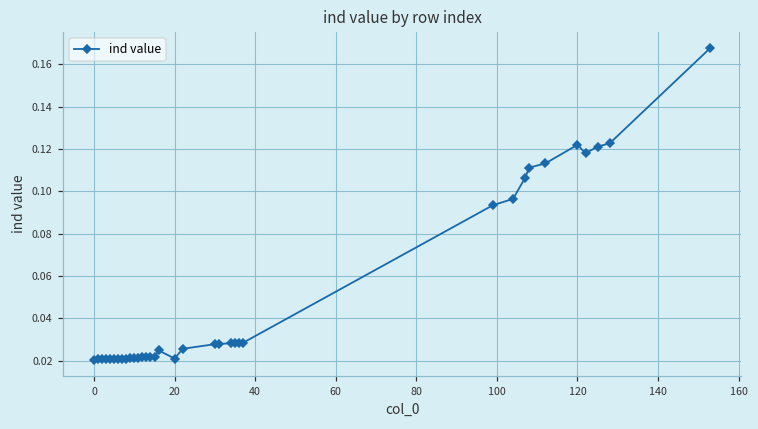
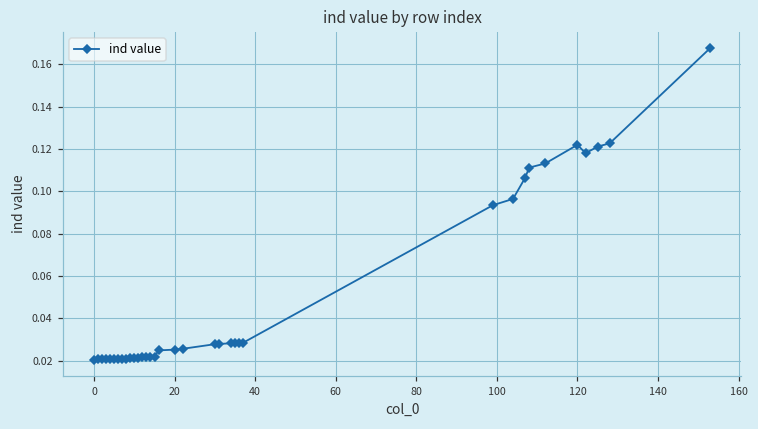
  {
    "0": 0.020,
-   "20": 0.021,
+   "20": 0.025,
    "120": 0.122
  }
